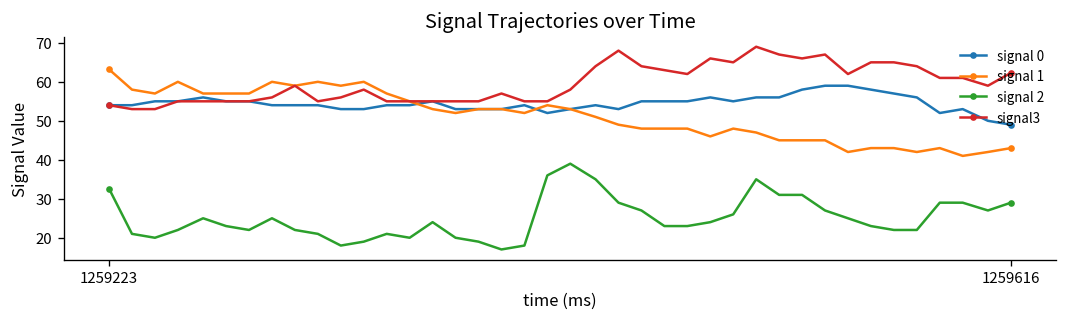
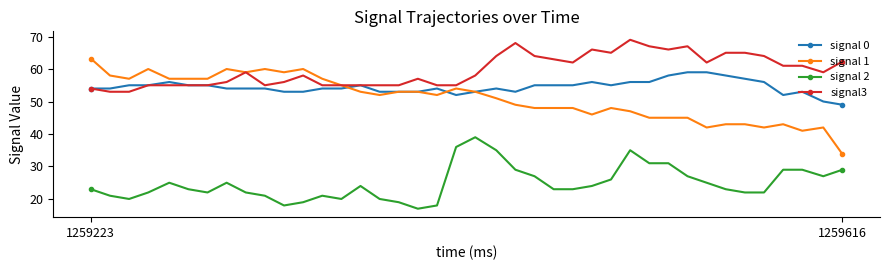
  {
    "signal 0": {
      "1259616": 49
    },
    "signal 1": {
      "1259223": 63,
-     "1259616": 43
+     "1259616": 34
    },
    "signal 2": {
-     "1259223": 33,
+     "1259223": 23,
      "1259616": 29
    },
    "signal3": {
      "1259616": 62
    }
  }
